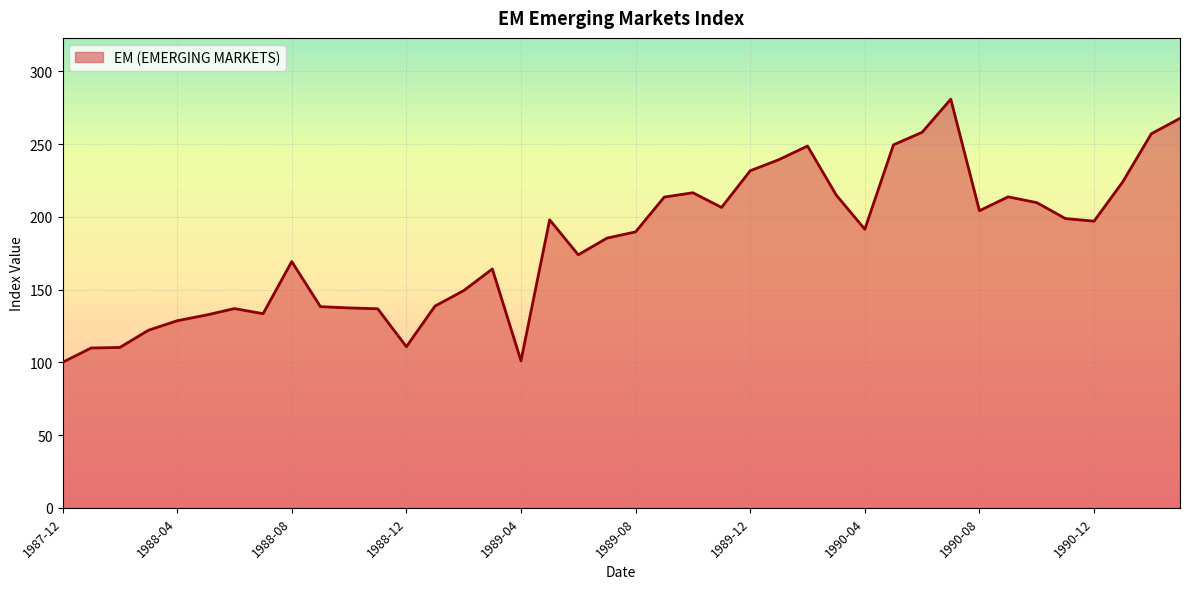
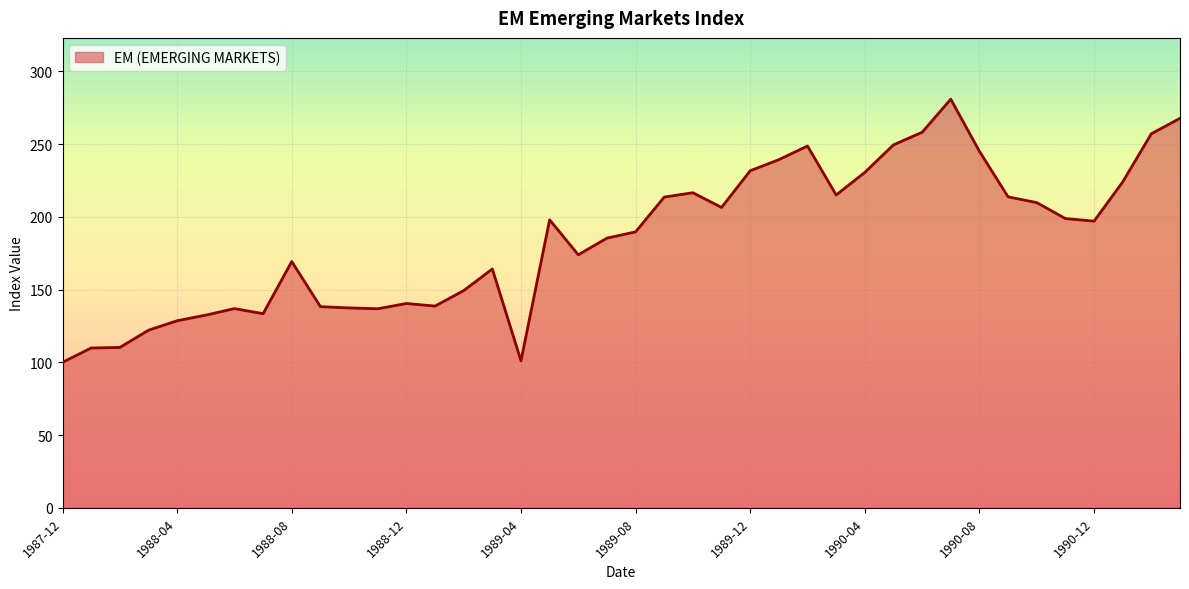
  {
    "1987-12": 100,
    "1988-04": 129,
    "1988-08": 169,
-   "1988-12": 111,
+   "1988-12": 140,
    "1989-04": 101,
    "1989-08": 190,
    "1989-12": 232,
-   "1990-04": 191,
-   "1990-08": 204,
+   "1990-04": 231,
+   "1990-08": 245,
    "1990-12": 197
  }
